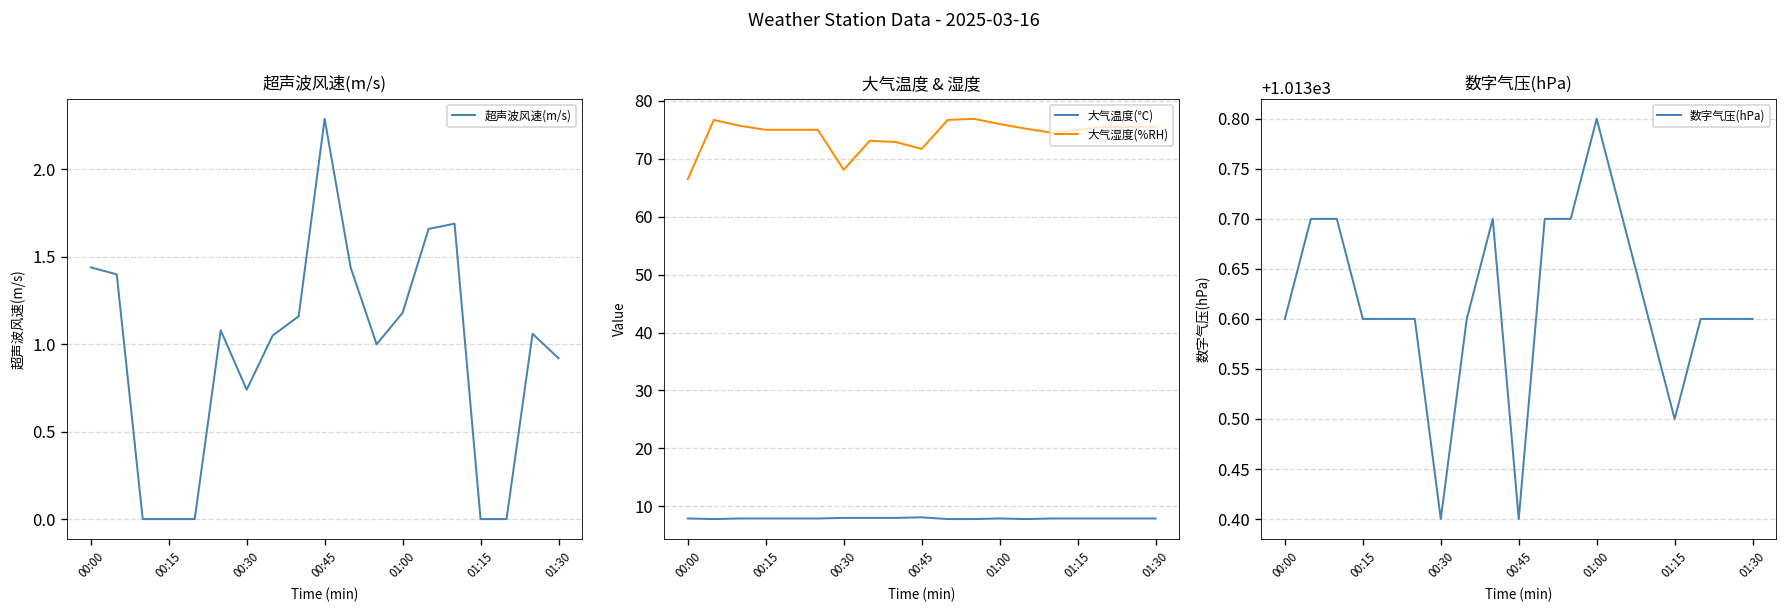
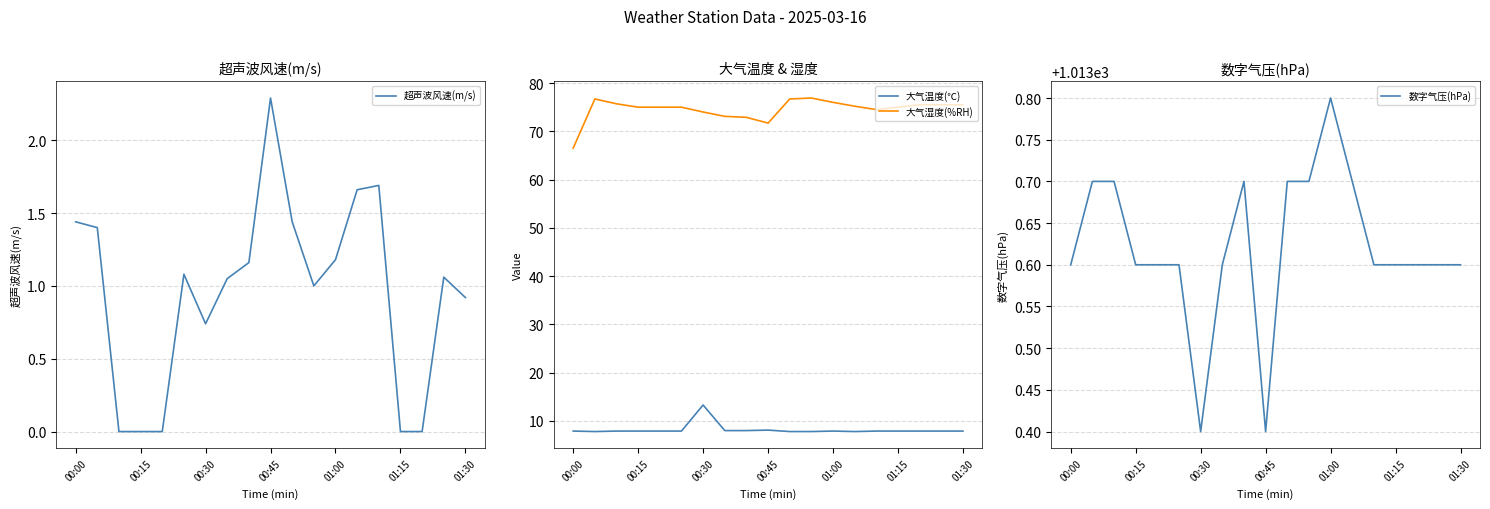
  {
    "超声波风速(m/s)": {
      "00:00": 1.44,
      "00:15": 0.00,
      "00:30": 0.74,
      "00:45": 2.29,
      "01:00": 1.18,
      "01:15": 0.00,
      "01:30": 0.92
    },
    "大气温度 & 湿度": {
      "大气温度(℃)": {
        "00:00": 8,
        "00:15": 8,
-       "00:30": 8,
+       "00:30": 13,
        "00:45": 8,
        "01:00": 8,
        "01:15": 8,
        "01:30": 8
      },
      "大气湿度(%RH)": {
        "00:00": 67,
        "00:15": 75,
-       "00:30": 68,
+       "00:30": 74,
        "00:45": 72,
        "01:00": 76
      }
    },
    "数字气压(hPa)": {
      "00:00": 1013.6,
      "00:15": 1013.6,
      "00:30": 1013.4,
      "00:45": 1013.4,
      "01:00": 1013.8,
-     "01:15": 1013.5,
+     "01:15": 1013.6,
      "01:30": 1013.6
    }
  }
